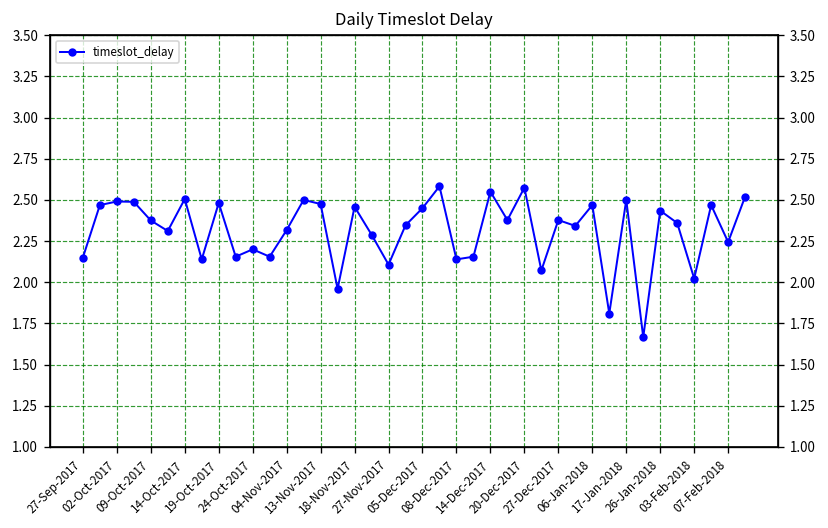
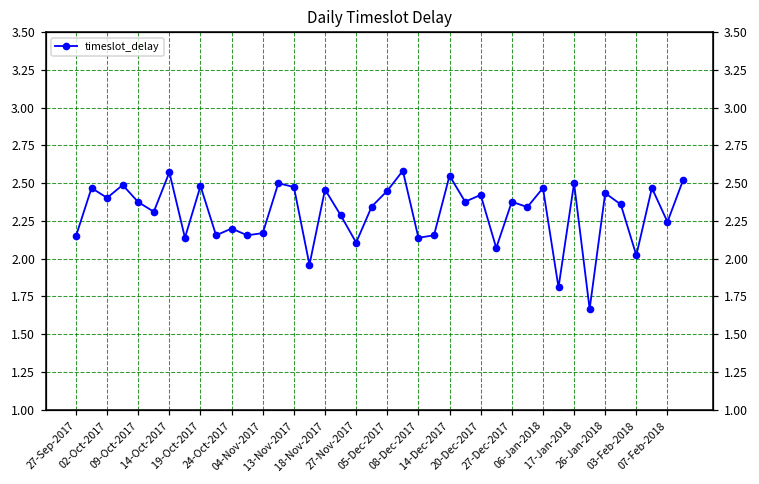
  {
    "27-Sep-2017": 2.15,
-   "02-Oct-2017": 2.49,
+   "02-Oct-2017": 2.40,
    "09-Oct-2017": 2.38,
-   "14-Oct-2017": 2.51,
+   "14-Oct-2017": 2.57,
    "19-Oct-2017": 2.48,
    "24-Oct-2017": 2.20,
-   "04-Nov-2017": 2.32,
+   "04-Nov-2017": 2.17,
    "13-Nov-2017": 2.48,
    "18-Nov-2017": 2.46,
    "27-Nov-2017": 2.11,
    "05-Dec-2017": 2.45,
    "08-Dec-2017": 2.14,
    "14-Dec-2017": 2.55,
-   "20-Dec-2017": 2.57,
+   "20-Dec-2017": 2.42,
    "27-Dec-2017": 2.38,
    "06-Jan-2018": 2.47,
    "17-Jan-2018": 2.50,
    "26-Jan-2018": 2.43,
    "03-Feb-2018": 2.02,
    "07-Feb-2018": 2.24
  }
